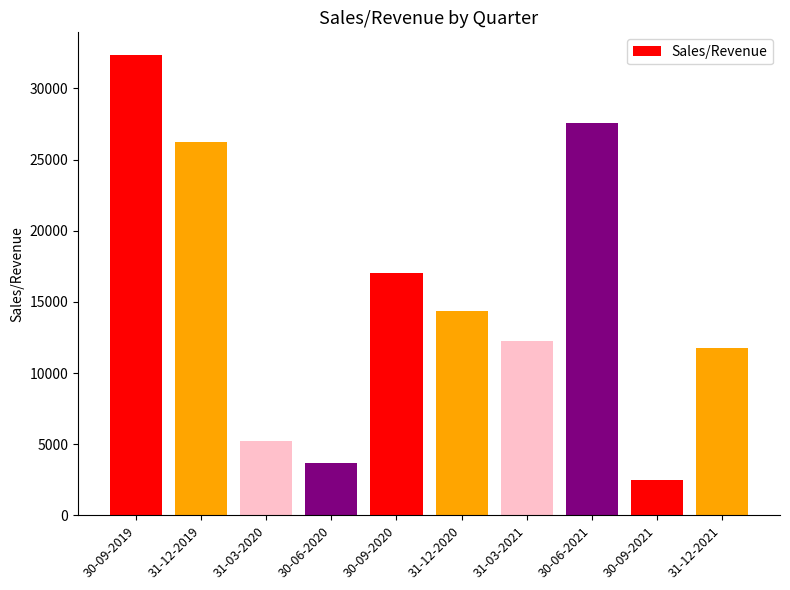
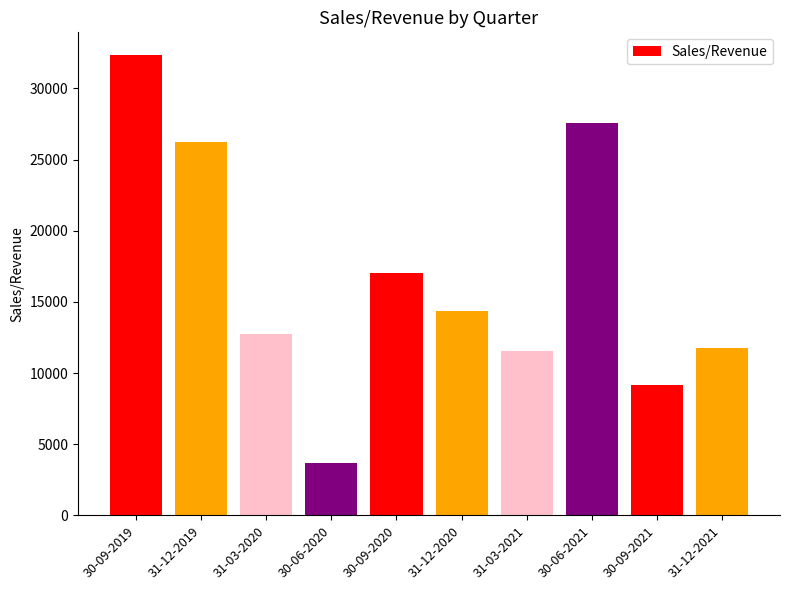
  {
    "30-09-2019": 32300,
    "31-12-2019": 26300,
-   "31-03-2020": 5200,
+   "31-03-2020": 12700,
    "30-06-2020": 3700,
    "30-09-2020": 17000,
    "31-12-2020": 14400,
-   "31-03-2021": 12200,
+   "31-03-2021": 11600,
    "30-06-2021": 27600,
-   "30-09-2021": 2500,
+   "30-09-2021": 9100,
    "31-12-2021": 11700
  }
